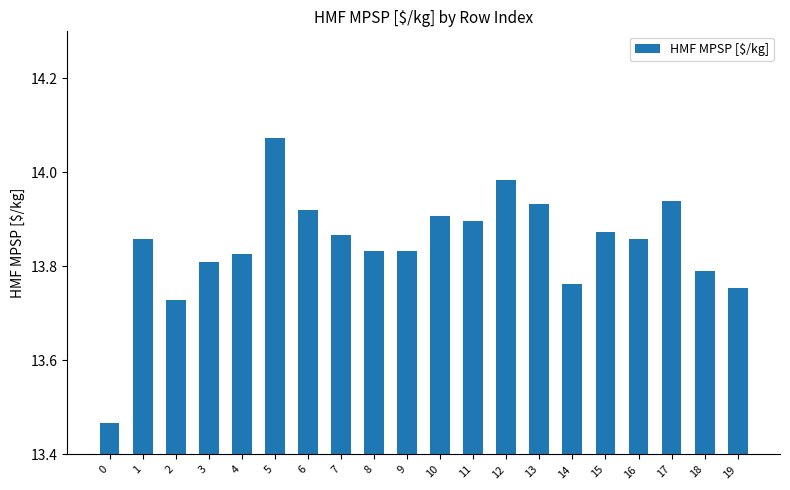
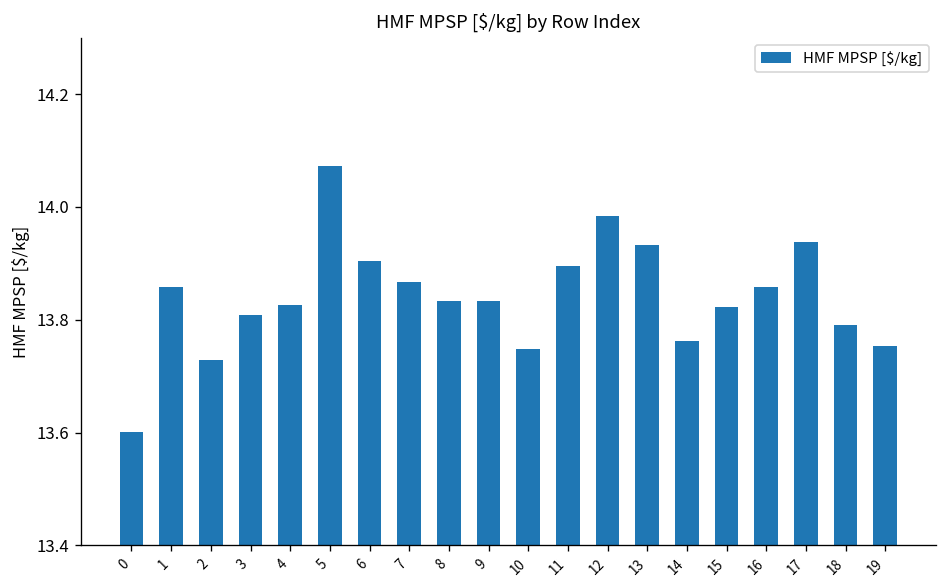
  {
-   "0": 13.47,
+   "0": 13.60,
    "1": 13.86,
    "2": 13.73,
    "3": 13.81,
    "4": 13.83,
    "5": 14.07,
-   "6": 13.92,
+   "6": 13.90,
    "7": 13.87,
    "8": 13.83,
    "9": 13.83,
-   "10": 13.91,
+   "10": 13.75,
    "11": 13.90,
    "12": 13.98,
    "13": 13.93,
    "14": 13.76,
-   "15": 13.87,
+   "15": 13.82,
    "16": 13.86,
    "17": 13.94,
    "18": 13.79,
    "19": 13.75
  }
